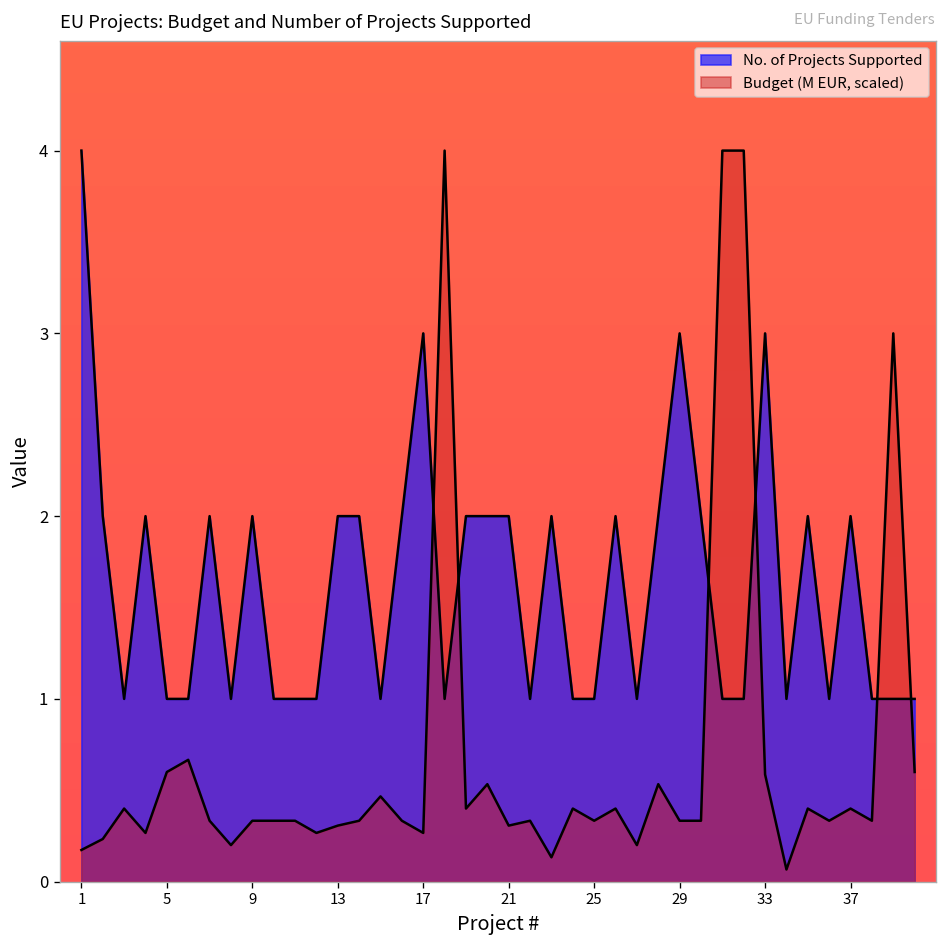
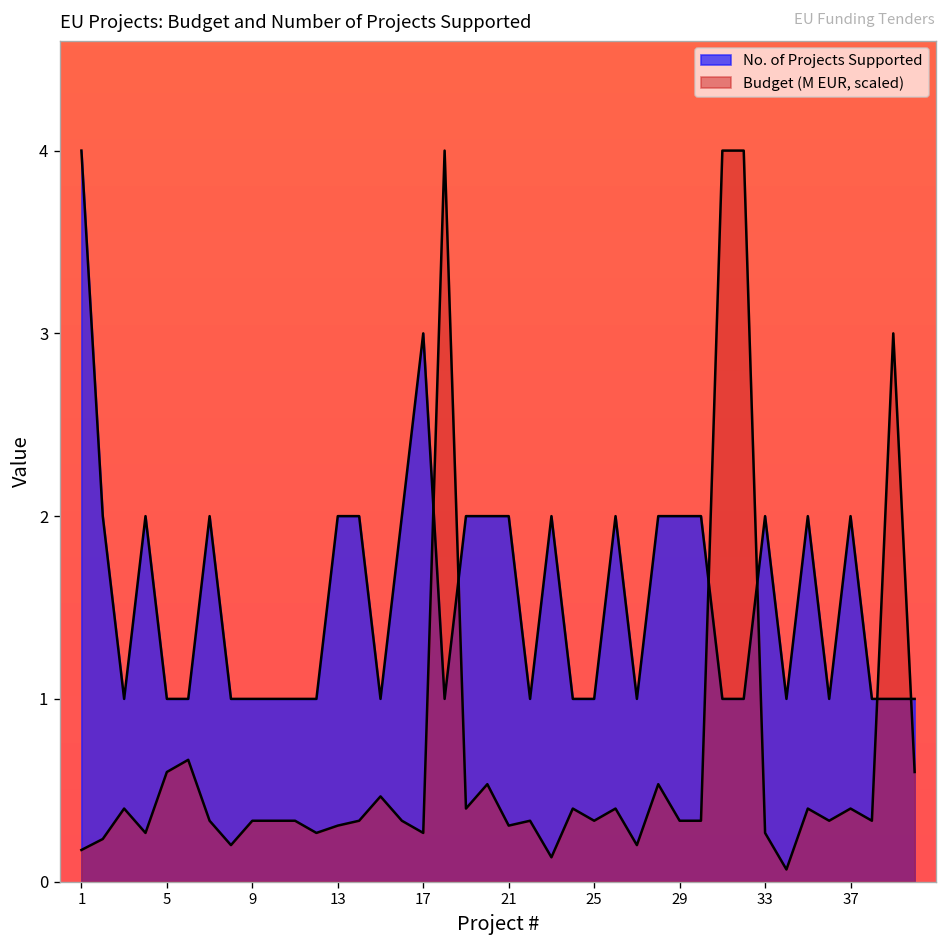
  {
    "No. of Projects Supported": {
      "1": 4,
      "5": 1,
-     "9": 2,
+     "9": 1,
      "13": 2,
      "17": 3,
      "21": 2,
      "25": 1,
-     "29": 3,
-     "33": 3,
+     "29": 2,
+     "33": 2,
      "37": 2
    },
    "Budget (M EUR, scaled)": {
      "1": 0.17,
      "5": 0.60,
      "9": 0.33,
      "13": 0.31,
      "17": 0.27,
      "21": 0.31,
      "25": 0.33,
      "29": 0.33,
-     "33": 0.59,
+     "33": 0.27,
      "37": 0.40
    }
  }
